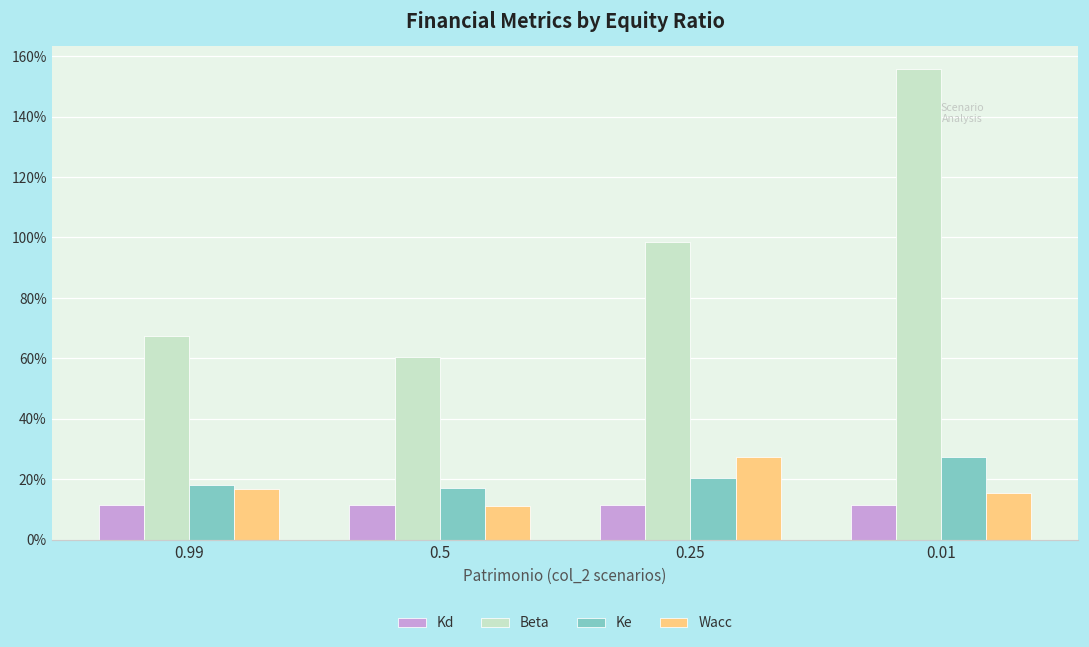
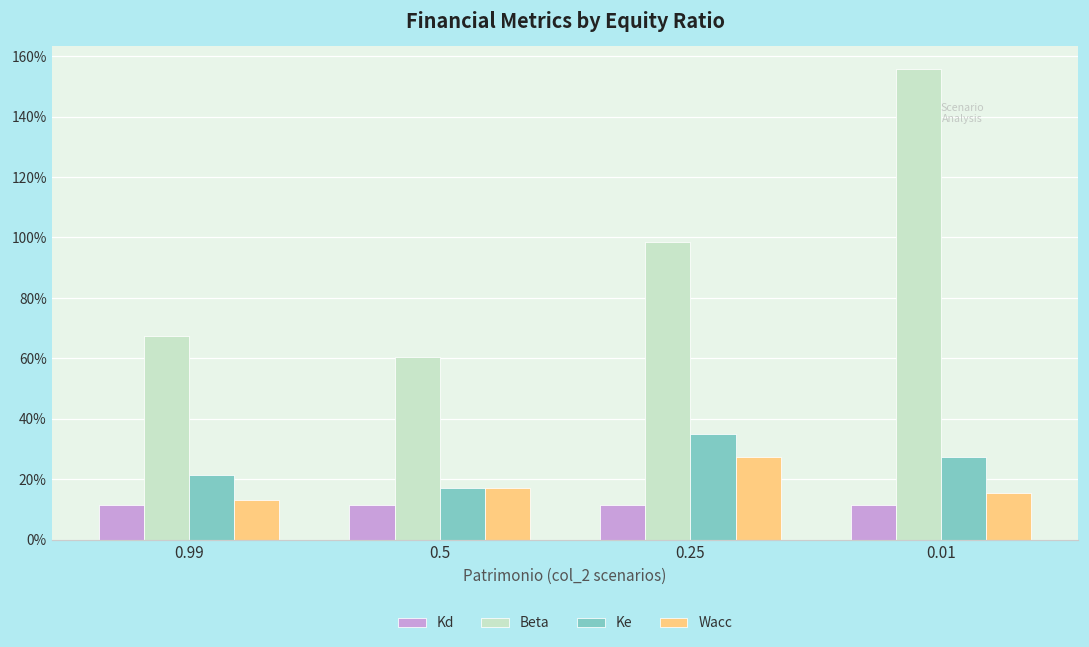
  {
    "Kd": {
      "0.99": "11%",
      "0.5": "11%",
      "0.25": "11%",
      "0.01": "11%"
    },
    "Beta": {
      "0.99": "68%",
      "0.5": "60%",
      "0.25": "98%",
      "0.01": "156%"
    },
    "Ke": {
-     "0.99": "18%",
+     "0.99": "21%",
      "0.5": "17%",
-     "0.25": "20%",
+     "0.25": "35%",
      "0.01": "27%"
    },
    "Wacc": {
-     "0.99": "17%",
-     "0.5": "11%",
+     "0.99": "13%",
+     "0.5": "17%",
      "0.25": "27%",
      "0.01": "15%"
    }
  }
